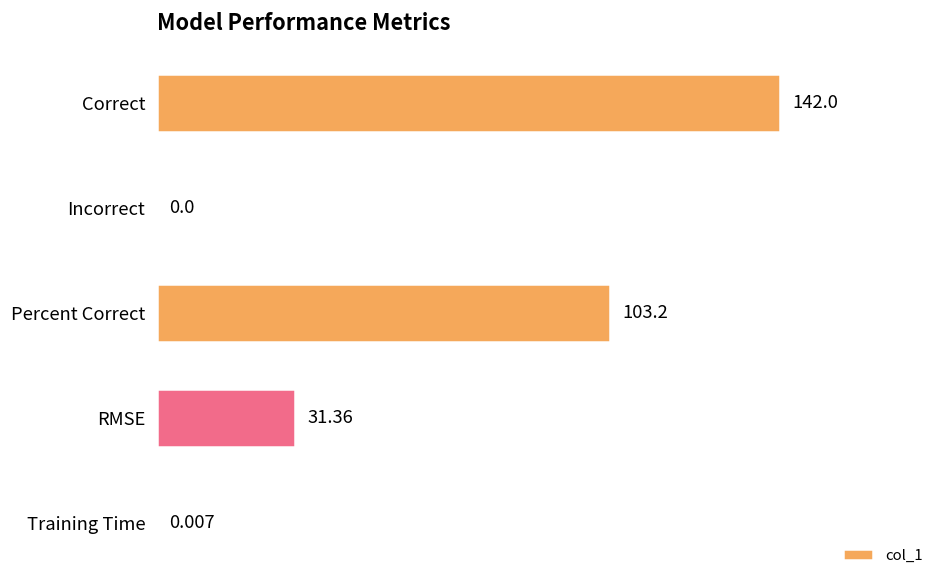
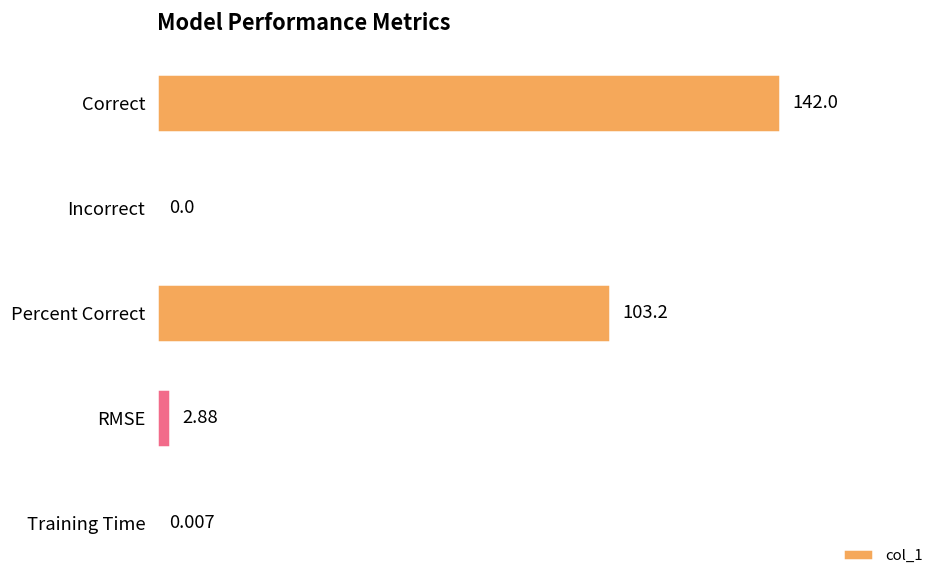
  {
    "Correct": 142.0,
    "Incorrect": 0.0,
    "Percent Correct": 103.2,
-   "RMSE": 31.36,
+   "RMSE": 2.88,
    "Training Time": 0.007
  }
